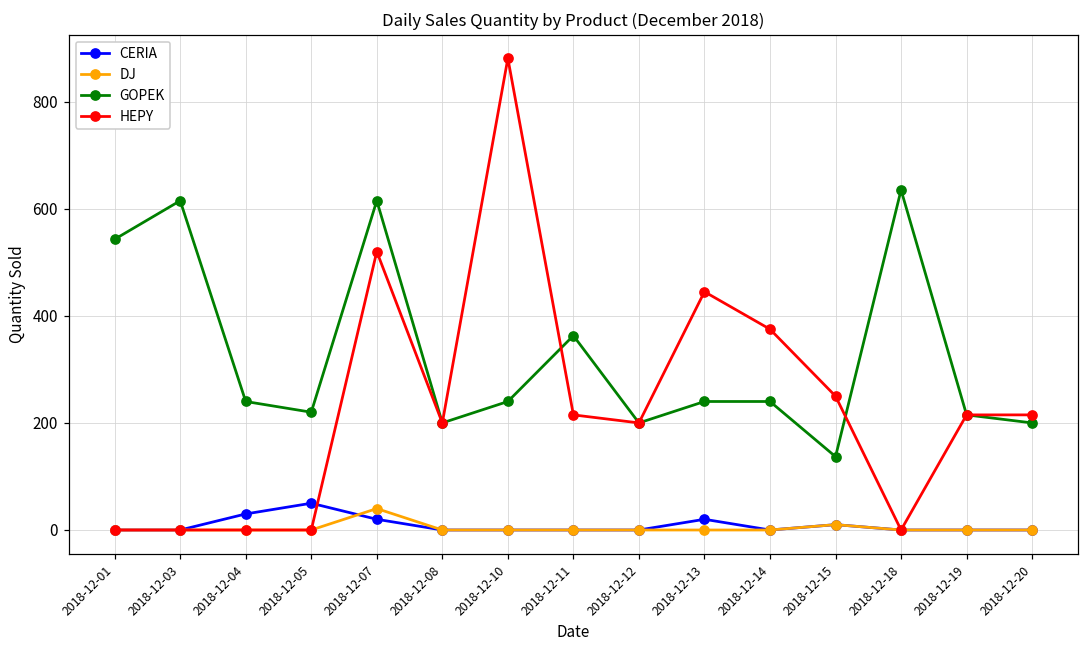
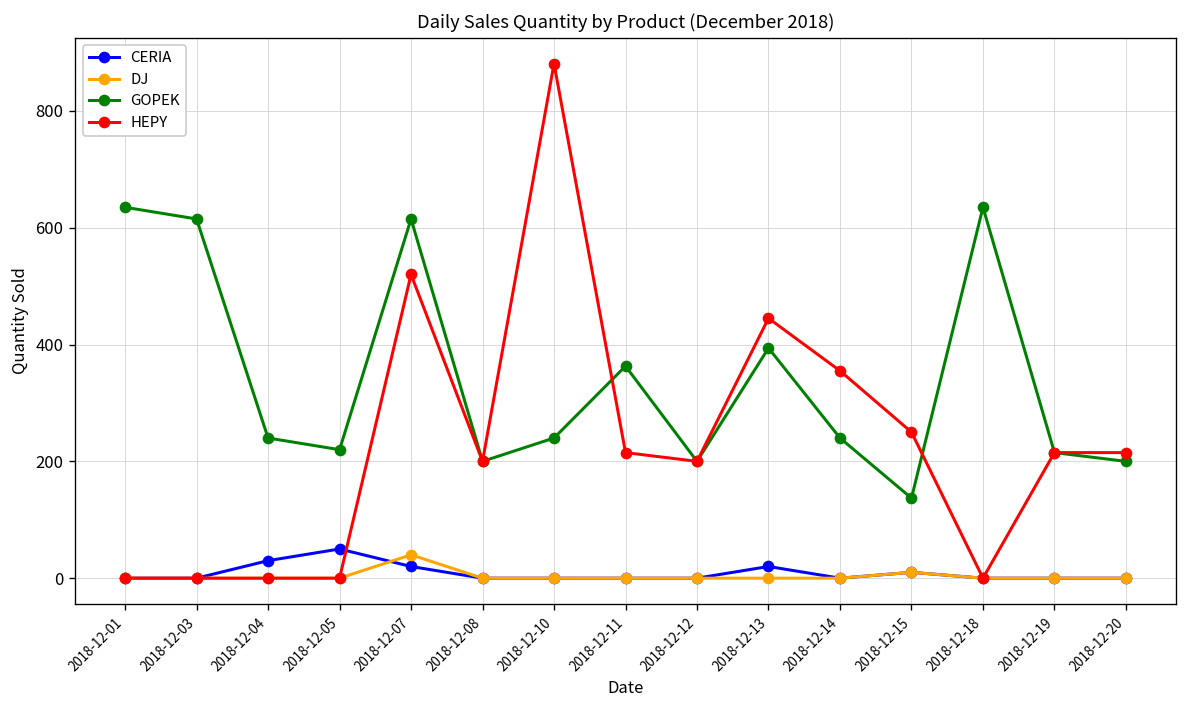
  {
    "CERIA": {
      "2018-12-04": 30,
      "2018-12-05": 50,
      "2018-12-07": 20,
      "2018-12-13": 20
    },
    "DJ": {
      "2018-12-07": 40,
      "2018-12-13": 0
    },
    "GOPEK": {
-     "2018-12-01": 540,
+     "2018-12-01": 640,
      "2018-12-03": 620,
      "2018-12-04": 240,
      "2018-12-05": 220,
      "2018-12-07": 620,
      "2018-12-10": 240,
      "2018-12-11": 360,
-     "2018-12-13": 240,
+     "2018-12-13": 390,
      "2018-12-14": 240,
      "2018-12-15": 140,
      "2018-12-18": 640,
      "2018-12-20": 200
    },
    "HEPY": {
      "2018-12-07": 520,
      "2018-12-10": 880,
      "2018-12-11": 220,
      "2018-12-13": 450,
-     "2018-12-14": 380,
+     "2018-12-14": 360,
      "2018-12-15": 250,
      "2018-12-20": 220
    }
  }
